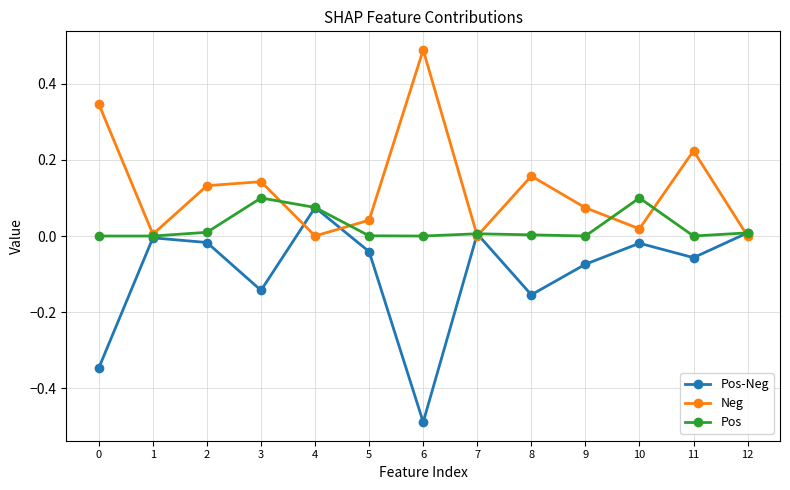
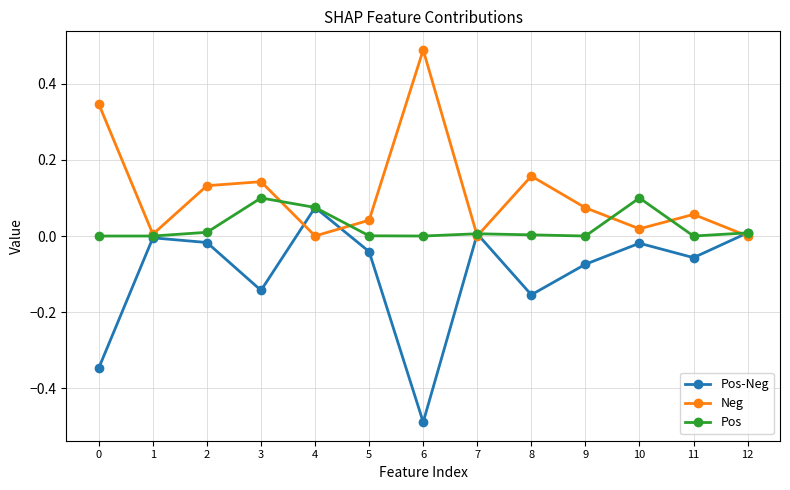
  {
    "Pos-Neg": {
      "0": -0.35,
      "2": -0.02,
      "3": -0.14,
      "5": -0.04,
      "6": -0.49,
      "8": -0.15,
      "9": -0.07,
      "10": -0.02,
      "11": -0.06
    },
    "Neg": {
      "0": 0.35,
      "2": 0.13,
      "3": 0.14,
      "4": 0.00,
      "5": 0.04,
      "6": 0.49,
      "8": 0.16,
      "9": 0.07,
      "10": 0.02,
-     "11": 0.22,
+     "11": 0.06,
      "12": 0.00
    },
    "Pos": {
      "0": 0.00,
      "2": 0.01,
      "3": 0.10,
      "5": 0.00,
      "6": 0.00,
      "8": 0.00,
      "9": 0.00,
      "10": 0.10,
      "11": 0.00
    }
  }
